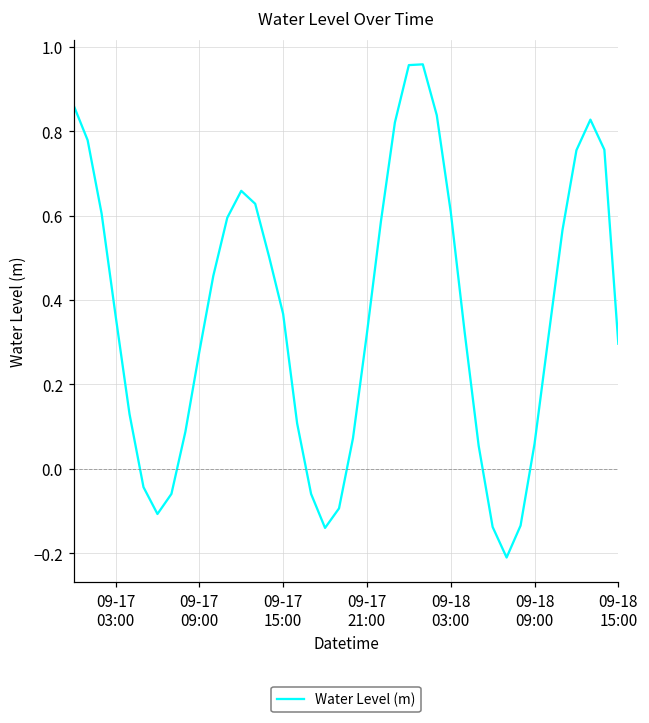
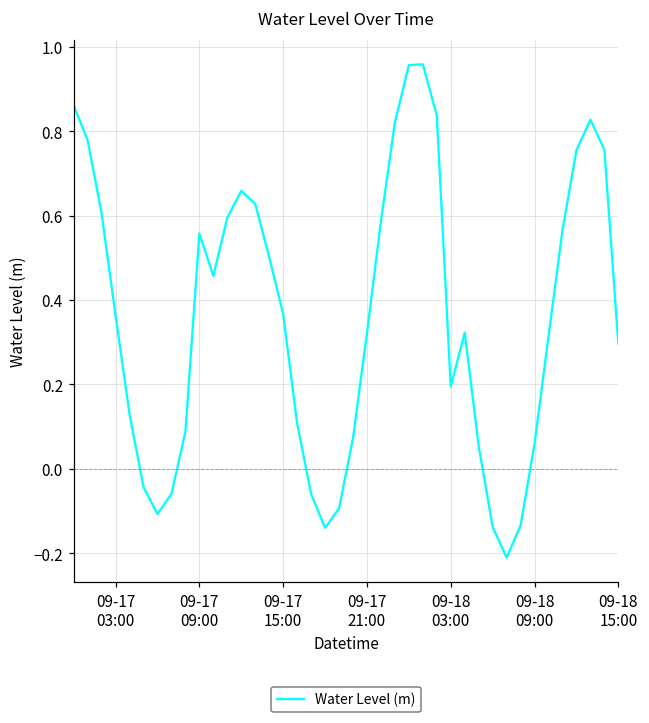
  {
    "09-17 03:00": 0.36,
-   "09-17 09:00": 0.28,
+   "09-17 09:00": 0.56,
    "09-17 15:00": 0.37,
    "09-17 21:00": 0.32,
-   "09-18 03:00": 0.61,
+   "09-18 03:00": 0.19,
    "09-18 09:00": 0.06,
    "09-18 15:00": 0.30
  }
